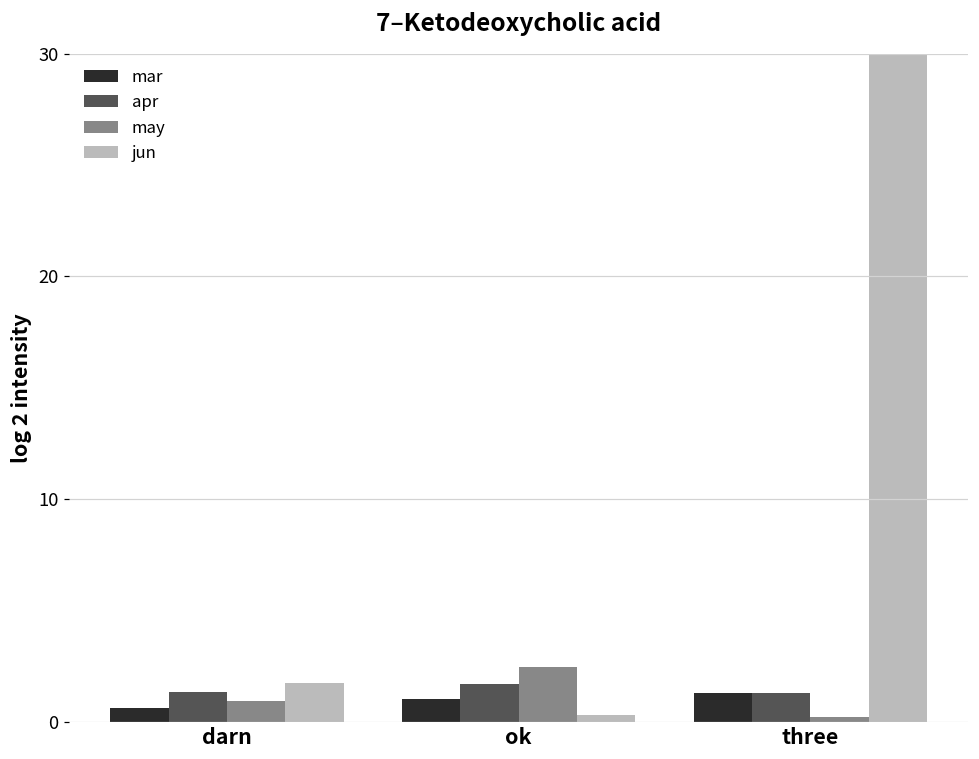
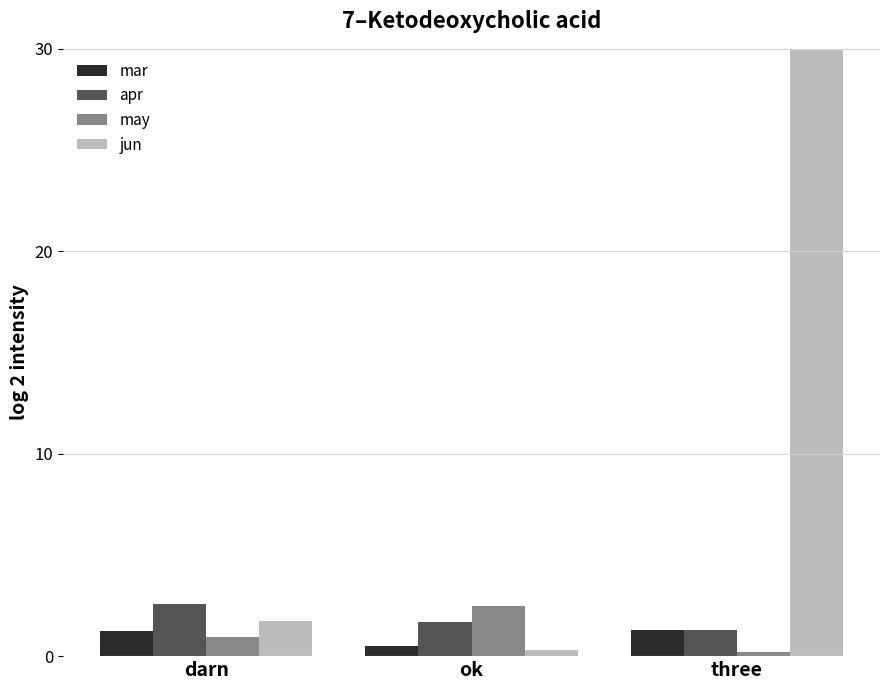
  {
    "mar": {
-     "darn": 0.6,
-     "ok": 1.0,
+     "darn": 1.3,
+     "ok": 0.5,
      "three": 1.3
    },
    "apr": {
-     "darn": 1.3,
+     "darn": 2.6,
      "ok": 1.7,
      "three": 1.3
    },
    "may": {
      "darn": 1.0,
      "ok": 2.5,
      "three": 0.2
    },
    "jun": {
      "darn": 1.8,
      "ok": 0.3,
      "three": 30.0
    }
  }
